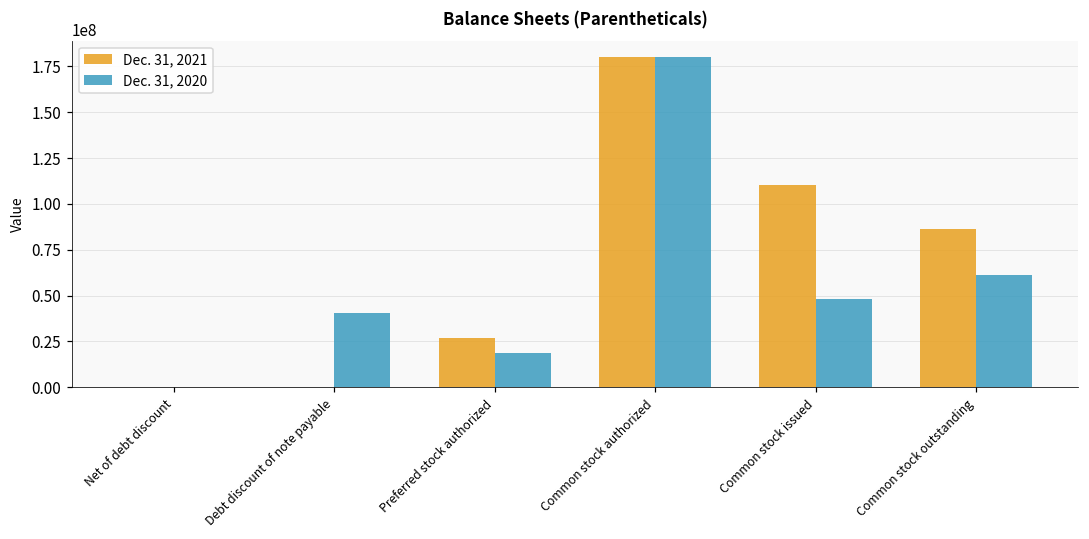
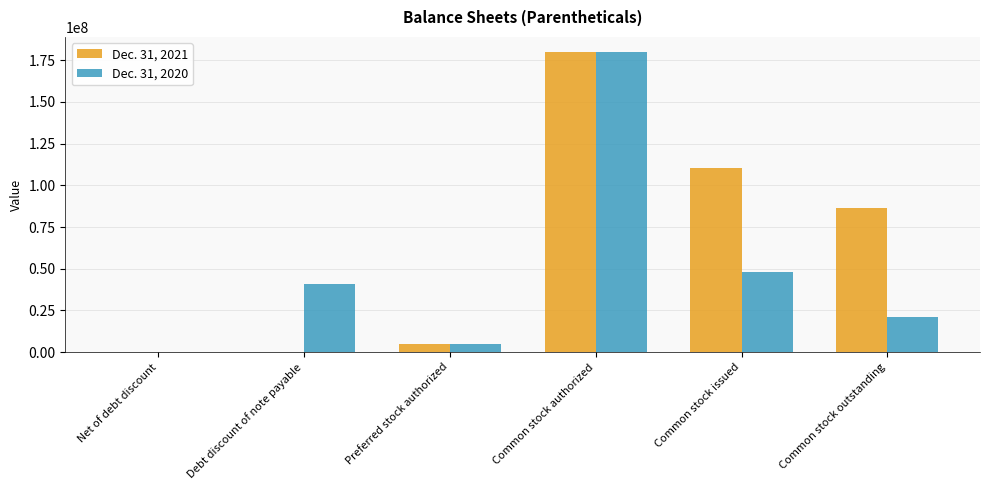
  {
    "Dec. 31, 2021": {
      "Debt discount of note payable": 0,
-     "Preferred stock authorized": 27000000,
+     "Preferred stock authorized": 5000000,
      "Common stock authorized": 180000000,
      "Common stock issued": 110000000,
      "Common stock outstanding": 86000000
    },
    "Dec. 31, 2020": {
      "Debt discount of note payable": 41000000,
-     "Preferred stock authorized": 19000000,
+     "Preferred stock authorized": 5000000,
      "Common stock authorized": 180000000,
      "Common stock issued": 48000000,
-     "Common stock outstanding": 61000000
+     "Common stock outstanding": 21000000
    }
  }
